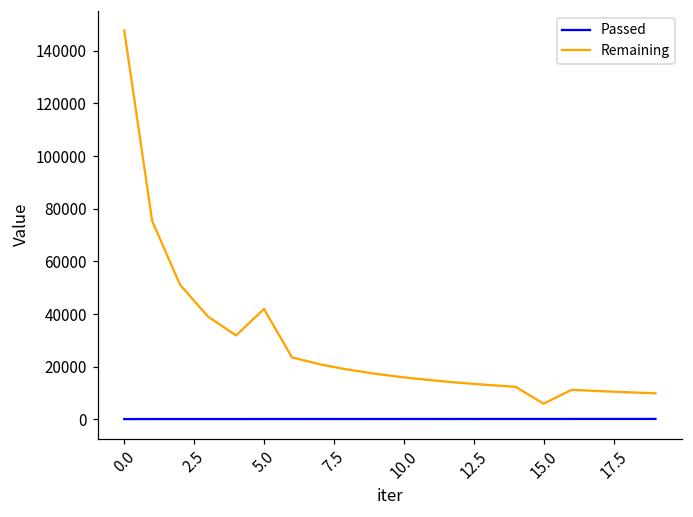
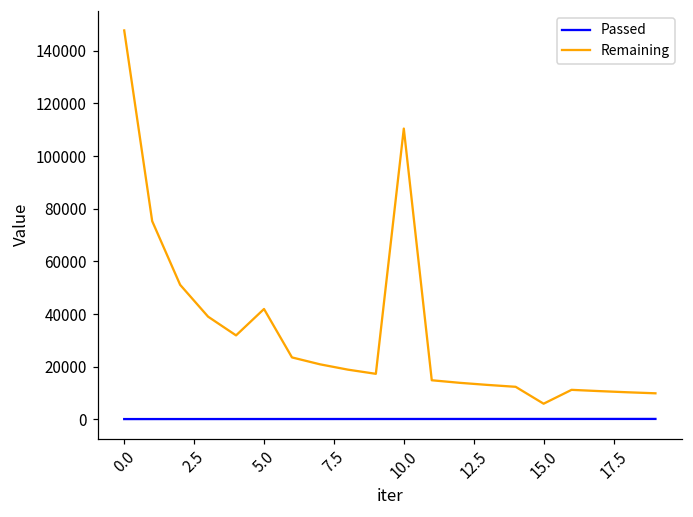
  {
    "Passed": {
      "0.0": 0,
      "5.0": 0,
      "10.0": 0,
      "15.0": 0
    },
    "Remaining": {
      "0.0": 148000,
      "5.0": 42000,
-     "10.0": 16000,
+     "10.0": 110000,
      "15.0": 6000
    }
  }
